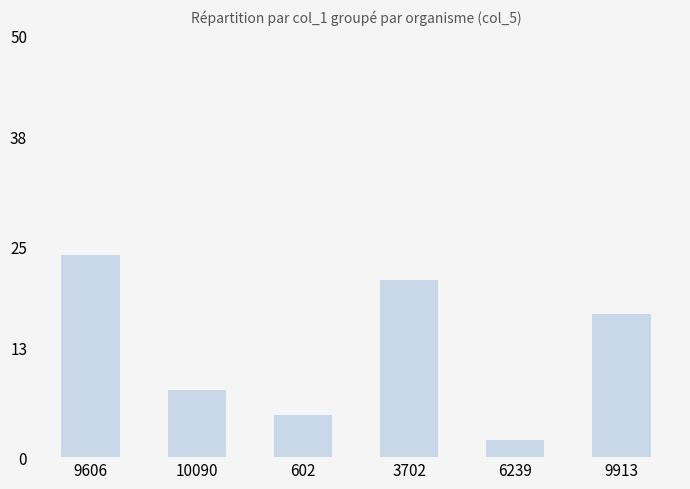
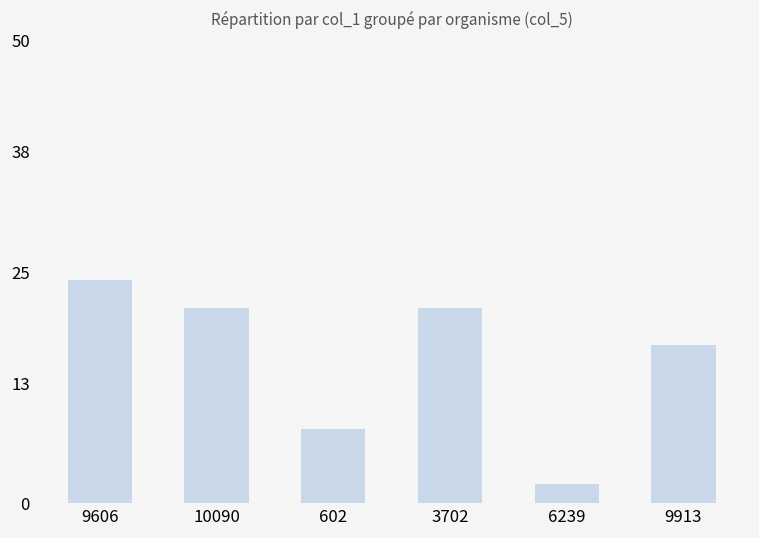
  {
    "9606": 24,
-   "10090": 8,
-   "602": 5,
+   "10090": 21,
+   "602": 8,
    "3702": 21,
    "6239": 2,
    "9913": 17
  }
